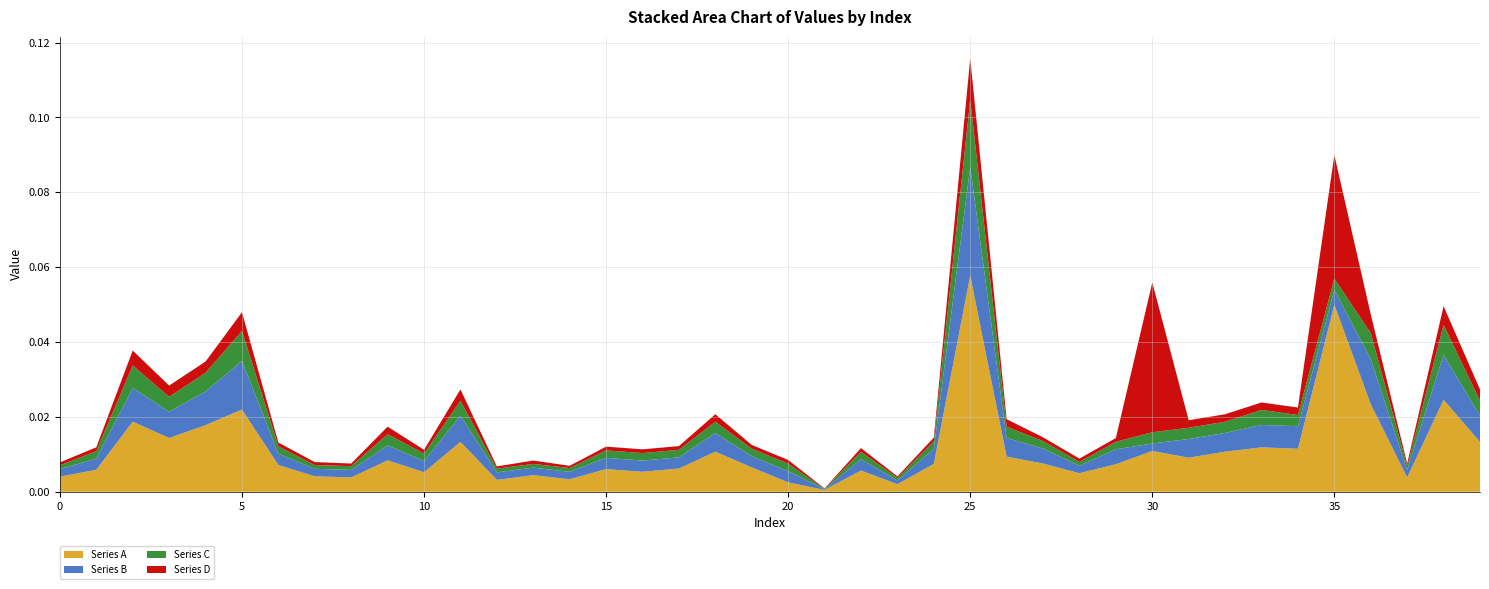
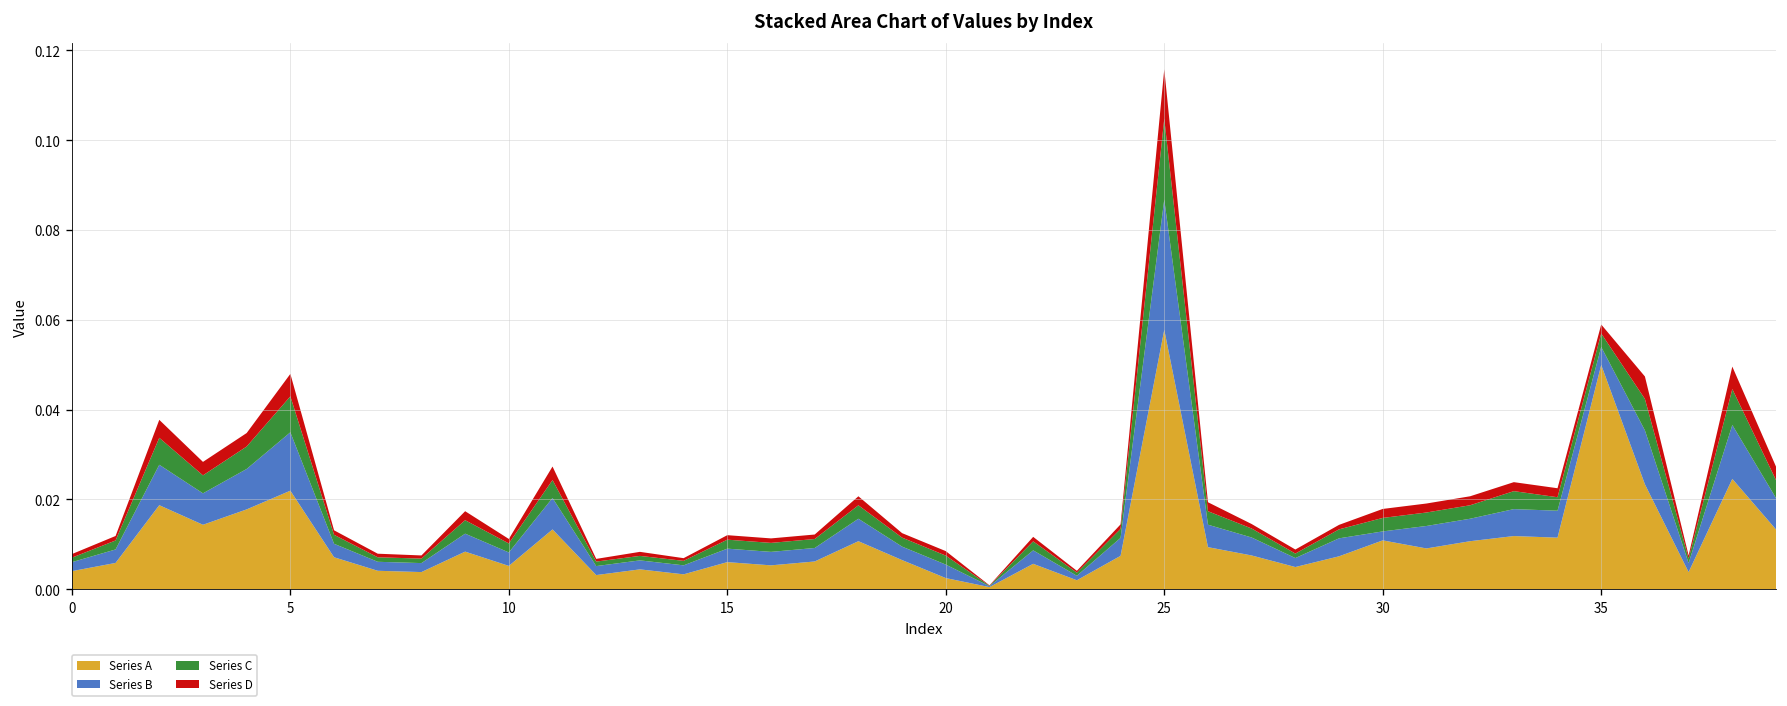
  {
    "Series A": {
      "0": 0.004,
      "5": 0.022,
      "10": 0.005,
      "15": 0.006,
      "20": 0.003,
      "25": 0.058,
      "30": 0.011,
      "35": 0.050
    },
    "Series B": {
      "0": 0.002,
      "5": 0.013,
      "10": 0.003,
      "15": 0.003,
      "20": 0.003,
      "25": 0.029,
      "30": 0.002,
      "35": 0.004
    },
    "Series C": {
      "0": 0.001,
      "5": 0.008,
      "10": 0.002,
      "15": 0.002,
      "20": 0.002,
      "25": 0.018,
      "30": 0.003,
      "35": 0.003
    },
    "Series D": {
      "0": 0.001,
      "5": 0.005,
      "10": 0.001,
      "15": 0.001,
      "20": 0.001,
      "25": 0.011,
-     "30": 0.040,
-     "35": 0.033
+     "30": 0.002,
+     "35": 0.002
    }
  }
